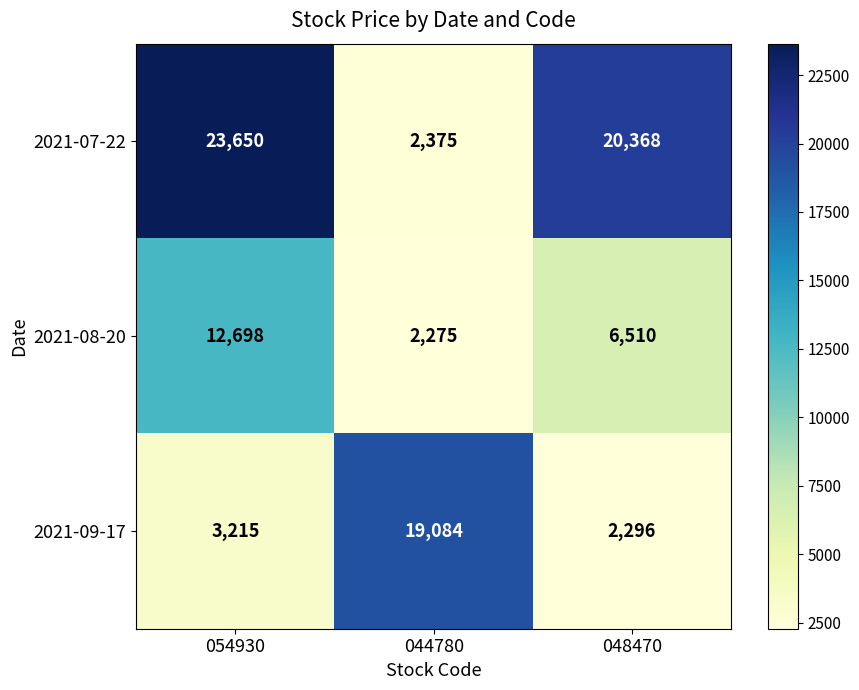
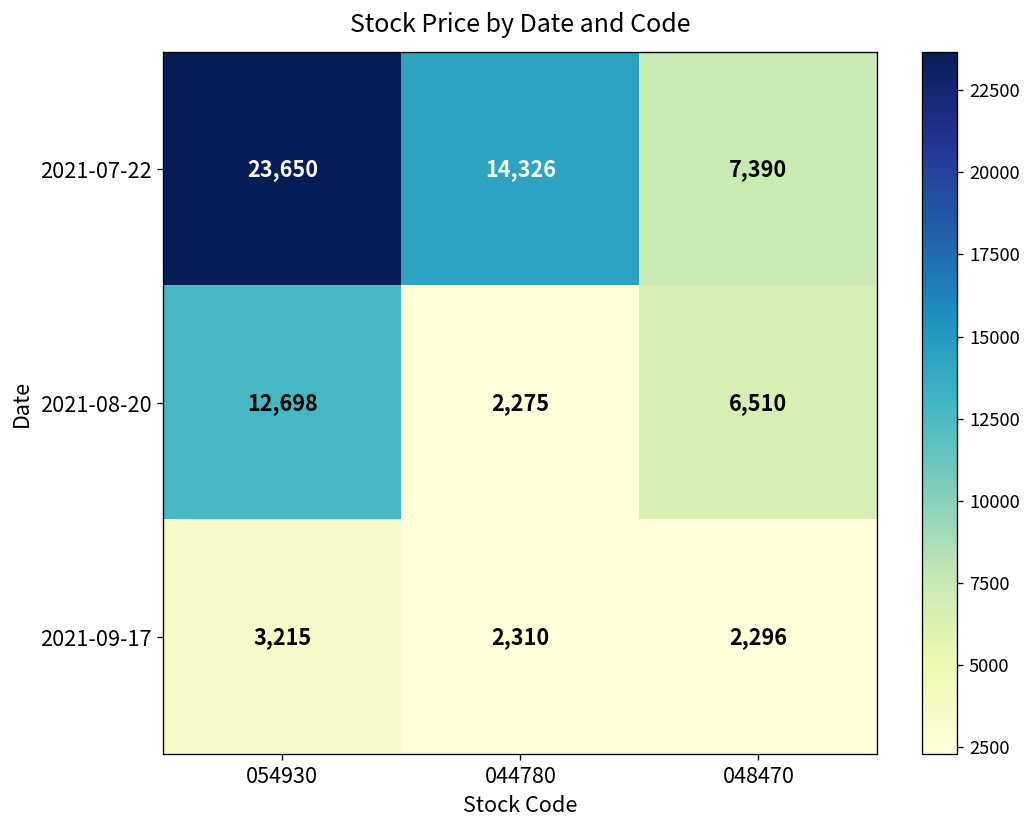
  {
    "2021-07-22": {
      "054930": "23,650",
-     "044780": "2,375",
-     "048470": "20,368"
+     "044780": "14,326",
+     "048470": "7,390"
    },
    "2021-08-20": {
      "054930": "12,698",
      "044780": "2,275",
      "048470": "6,510"
    },
    "2021-09-17": {
      "054930": "3,215",
-     "044780": "19,084",
+     "044780": "2,310",
      "048470": "2,296"
    }
  }
